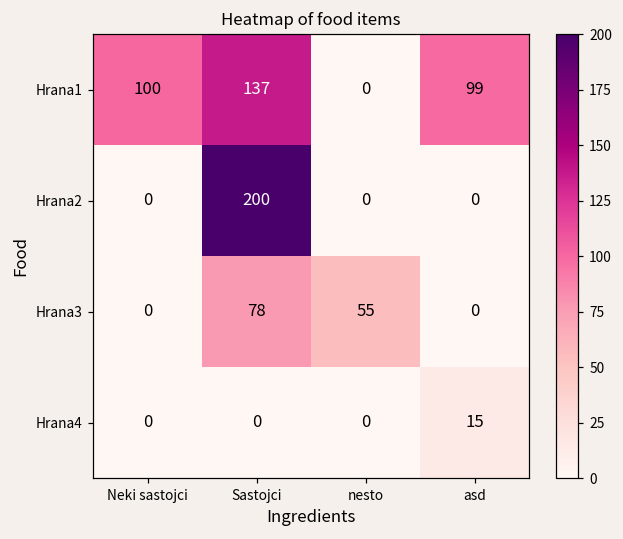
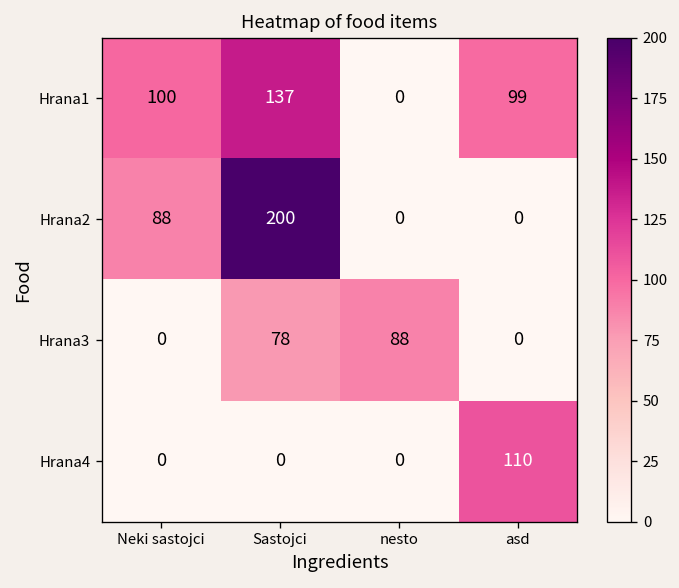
  {
    "Hrana1": {
      "Neki sastojci": 100,
      "Sastojci": 137,
      "nesto": 0,
      "asd": 99
    },
    "Hrana2": {
-     "Neki sastojci": 0,
+     "Neki sastojci": 88,
      "Sastojci": 200,
      "nesto": 0,
      "asd": 0
    },
    "Hrana3": {
      "Neki sastojci": 0,
      "Sastojci": 78,
-     "nesto": 55,
+     "nesto": 88,
      "asd": 0
    },
    "Hrana4": {
      "Neki sastojci": 0,
      "Sastojci": 0,
      "nesto": 0,
-     "asd": 15
+     "asd": 110
    }
  }
